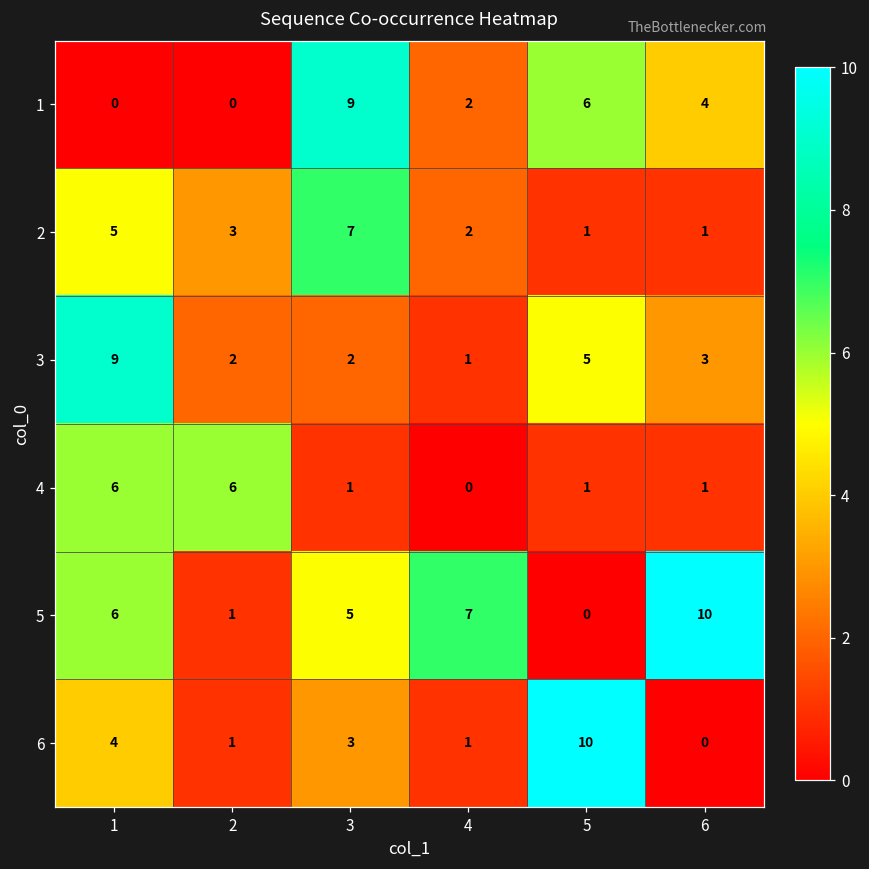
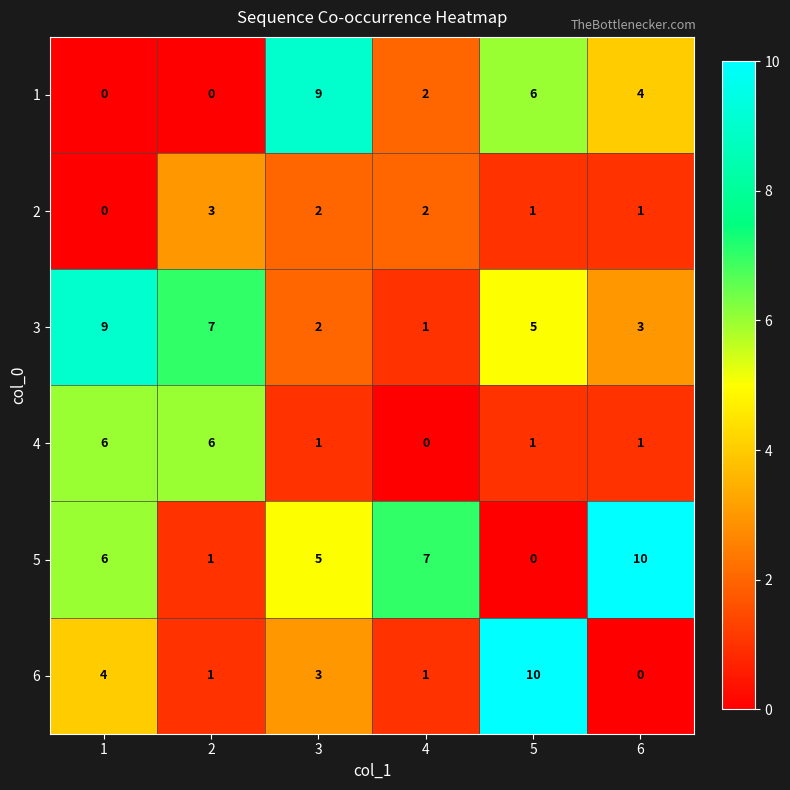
  {
    "1": {
      "1": 0,
      "2": 0,
      "3": 9,
      "4": 2,
      "5": 6,
      "6": 4
    },
    "2": {
-     "1": 5,
+     "1": 0,
      "2": 3,
-     "3": 7,
+     "3": 2,
      "4": 2,
      "5": 1,
      "6": 1
    },
    "3": {
      "1": 9,
-     "2": 2,
+     "2": 7,
      "3": 2,
      "4": 1,
      "5": 5,
      "6": 3
    },
    "4": {
      "1": 6,
      "2": 6,
      "3": 1,
      "4": 0,
      "5": 1,
      "6": 1
    },
    "5": {
      "1": 6,
      "2": 1,
      "3": 5,
      "4": 7,
      "5": 0,
      "6": 10
    },
    "6": {
      "1": 4,
      "2": 1,
      "3": 3,
      "4": 1,
      "5": 10,
      "6": 0
    }
  }
